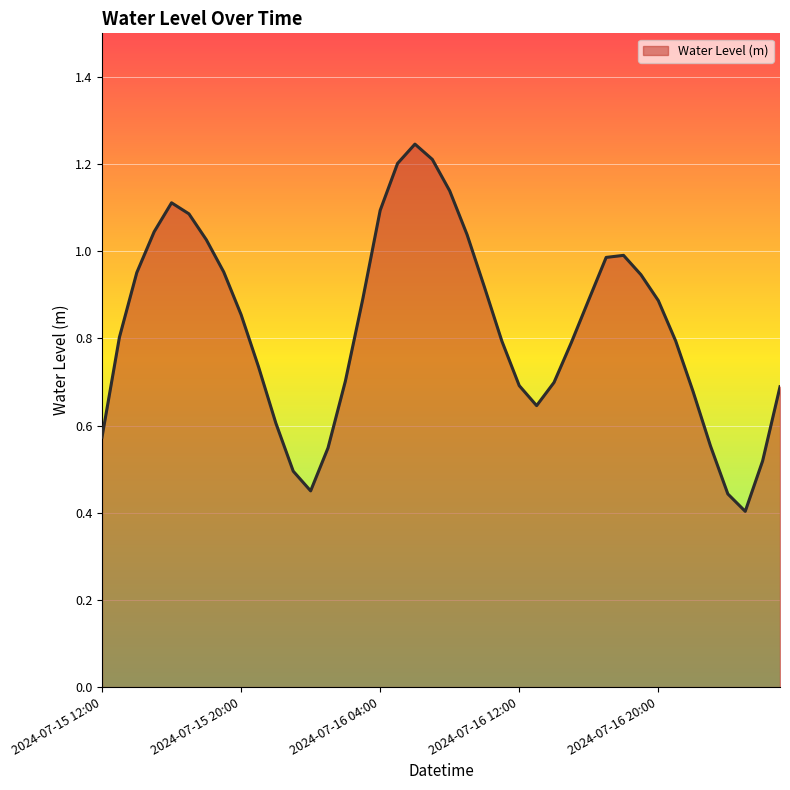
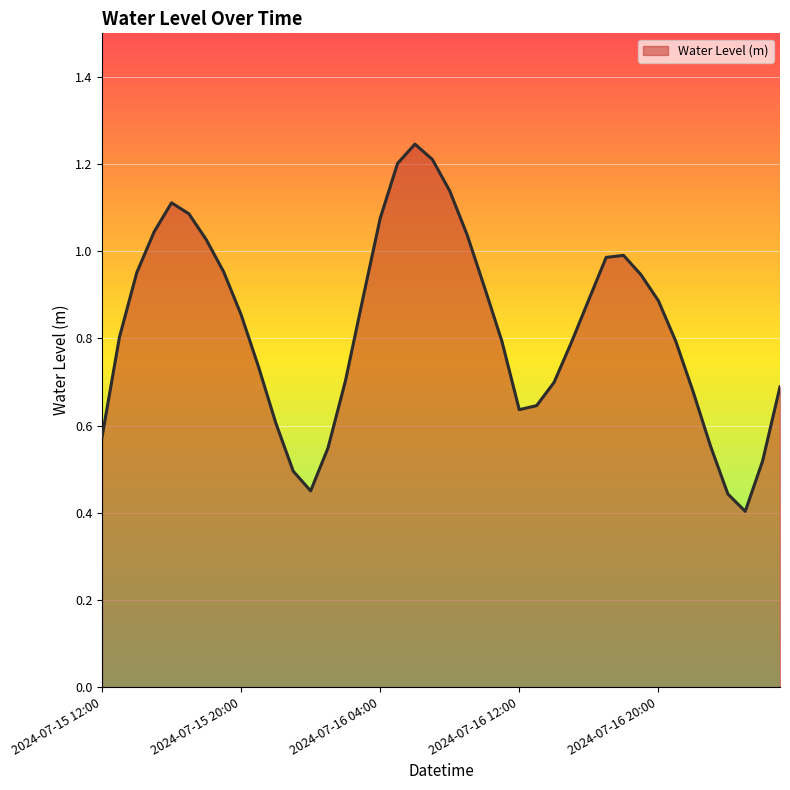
  {
    "2024-07-15 12:00": 0.57,
    "2024-07-15 20:00": 0.85,
-   "2024-07-16 04:00": 1.09,
-   "2024-07-16 12:00": 0.69,
+   "2024-07-16 04:00": 1.08,
+   "2024-07-16 12:00": 0.64,
    "2024-07-16 20:00": 0.89
  }
